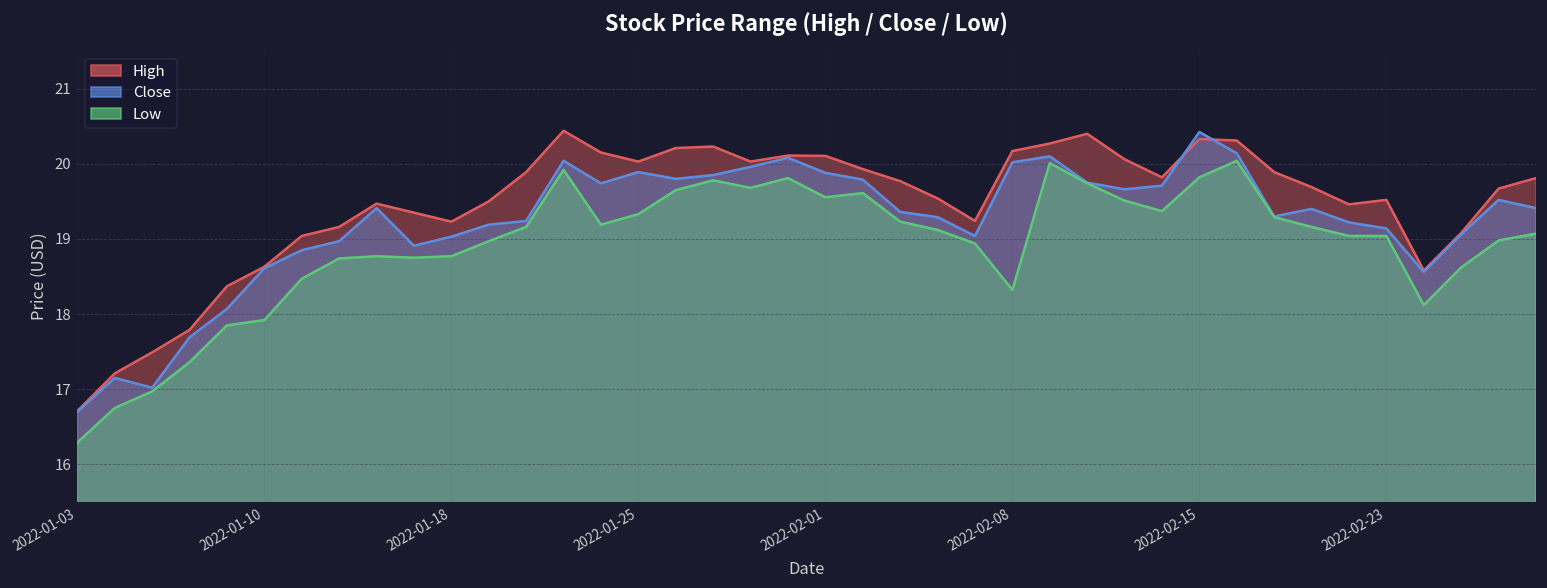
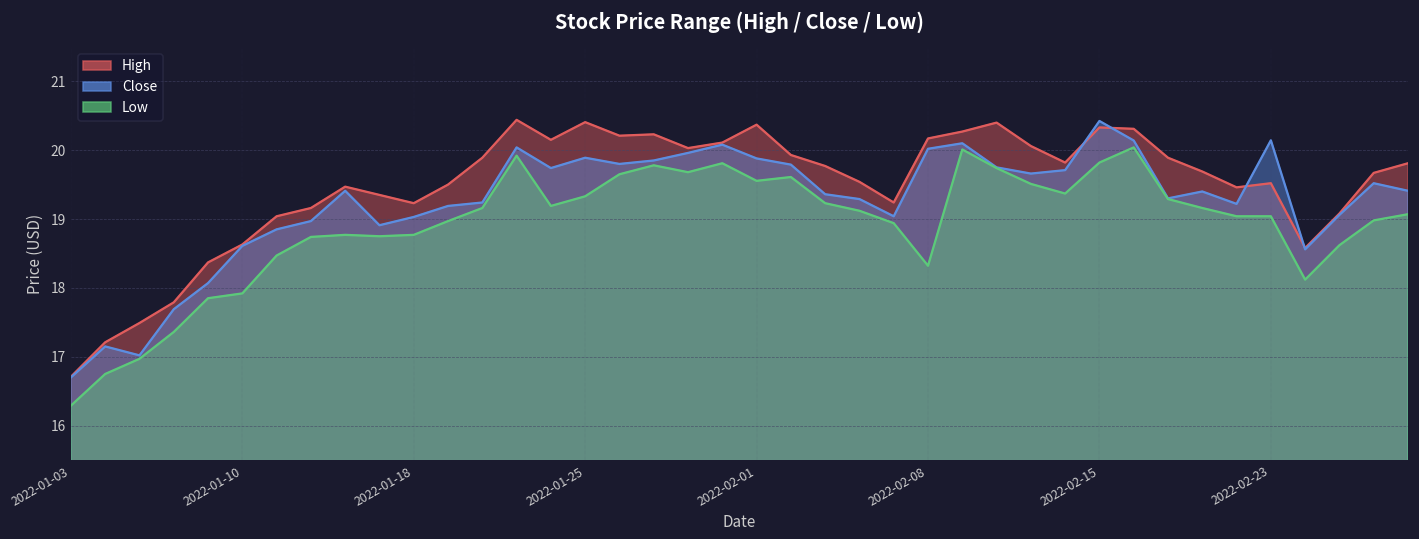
  {
    "High": {
      "2022-01-18": 19.2,
-     "2022-01-25": 20.0,
-     "2022-02-01": 20.1,
+     "2022-01-25": 20.4,
+     "2022-02-01": 20.4,
      "2022-02-08": 20.2,
      "2022-02-15": 20.3,
      "2022-02-23": 19.5
    },
    "Close": {
      "2022-01-18": 19.0,
      "2022-01-25": 19.9,
      "2022-02-01": 19.9,
      "2022-02-08": 20.0,
      "2022-02-15": 20.4,
-     "2022-02-23": 19.1
+     "2022-02-23": 20.1
    },
    "Low": {
      "2022-01-03": 16.3,
      "2022-01-10": 17.9,
      "2022-01-18": 18.8,
      "2022-01-25": 19.3,
      "2022-02-01": 19.6,
      "2022-02-08": 18.3,
      "2022-02-15": 19.8,
      "2022-02-23": 19.0
    }
  }
